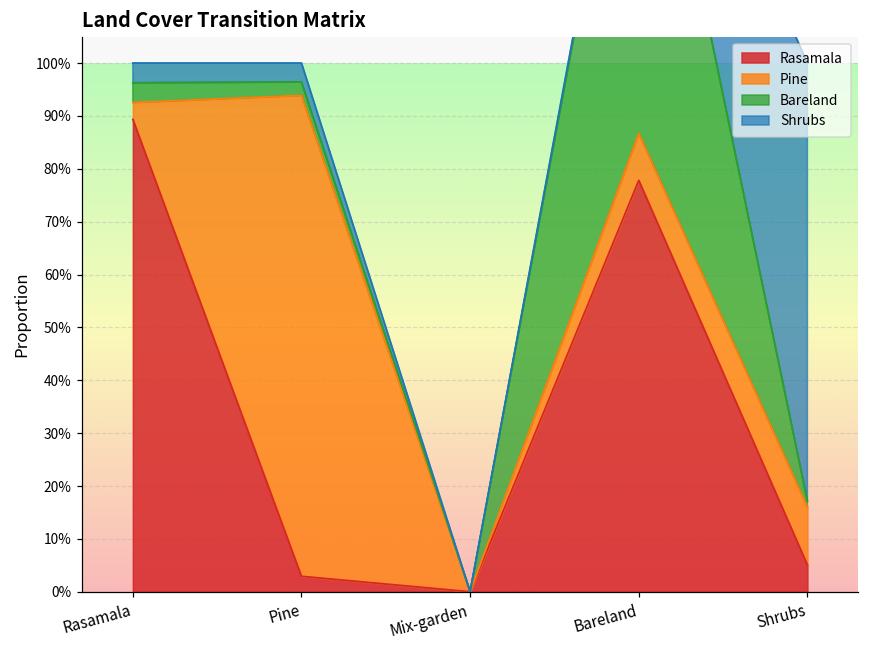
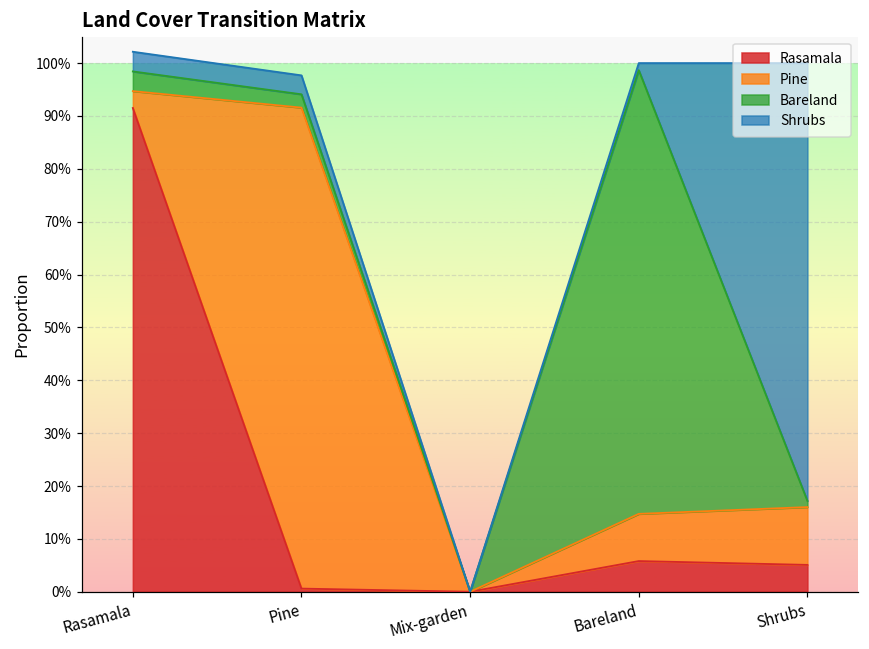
  {
    "Rasamala": {
-     "Rasamala": "89%",
-     "Pine": "3%",
-     "Bareland": "78%",
+     "Rasamala": "92%",
+     "Pine": "1%",
+     "Bareland": "6%",
      "Shrubs": "5%"
    },
    "Pine": {
      "Rasamala": "3%",
      "Pine": "91%",
      "Bareland": "9%",
      "Shrubs": "11%"
    },
    "Bareland": {
      "Rasamala": "4%",
      "Pine": "3%",
      "Shrubs": "1%"
    },
    "Shrubs": {
      "Rasamala": "4%",
      "Pine": "4%"
    }
  }
